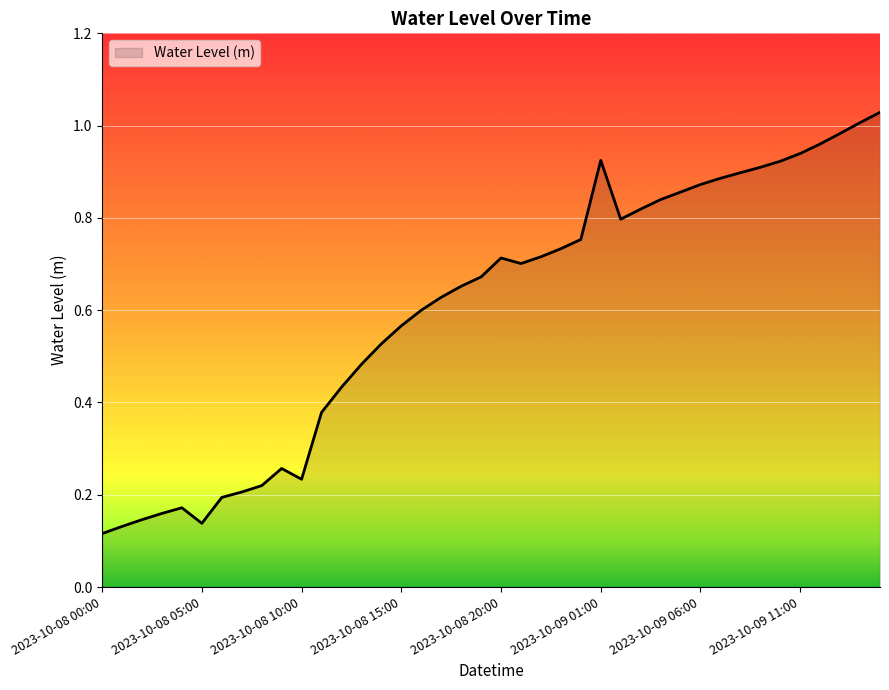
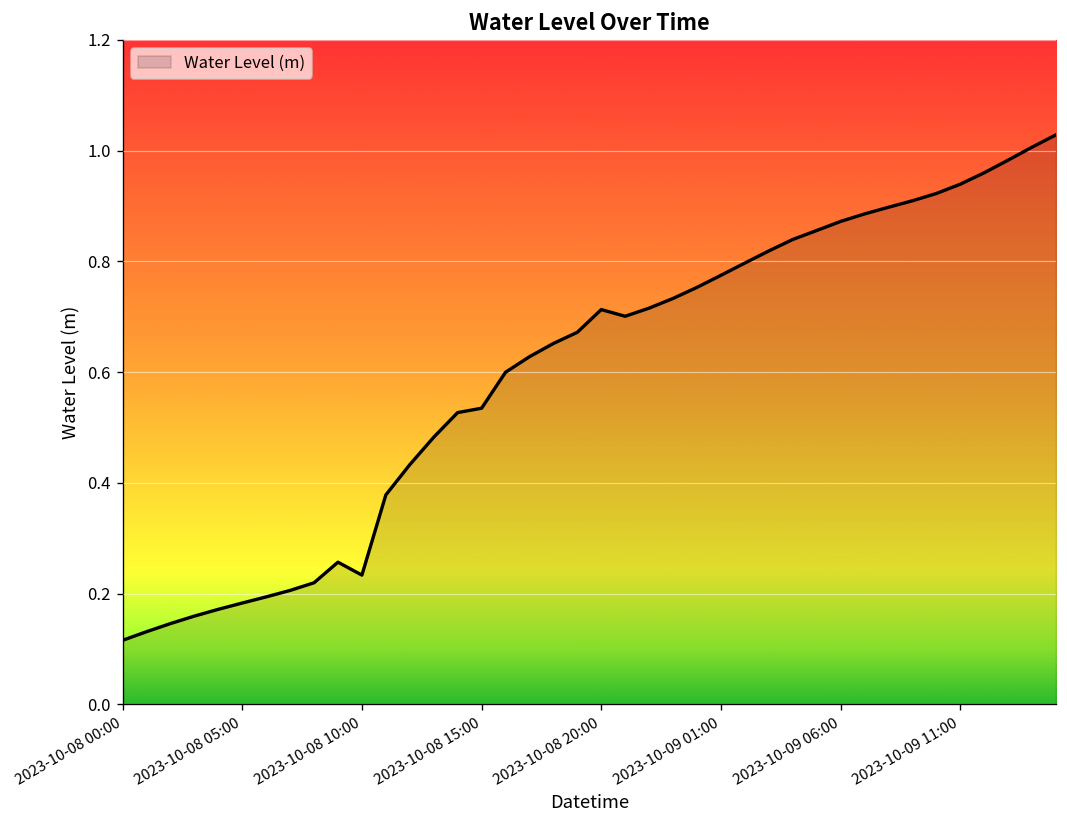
  {
    "2023-10-08 00:00": 0.12,
-   "2023-10-08 05:00": 0.14,
+   "2023-10-08 05:00": 0.18,
    "2023-10-08 10:00": 0.23,
-   "2023-10-08 15:00": 0.57,
+   "2023-10-08 15:00": 0.53,
    "2023-10-08 20:00": 0.71,
-   "2023-10-09 01:00": 0.92,
+   "2023-10-09 01:00": 0.78,
    "2023-10-09 06:00": 0.87,
    "2023-10-09 11:00": 0.94
  }
